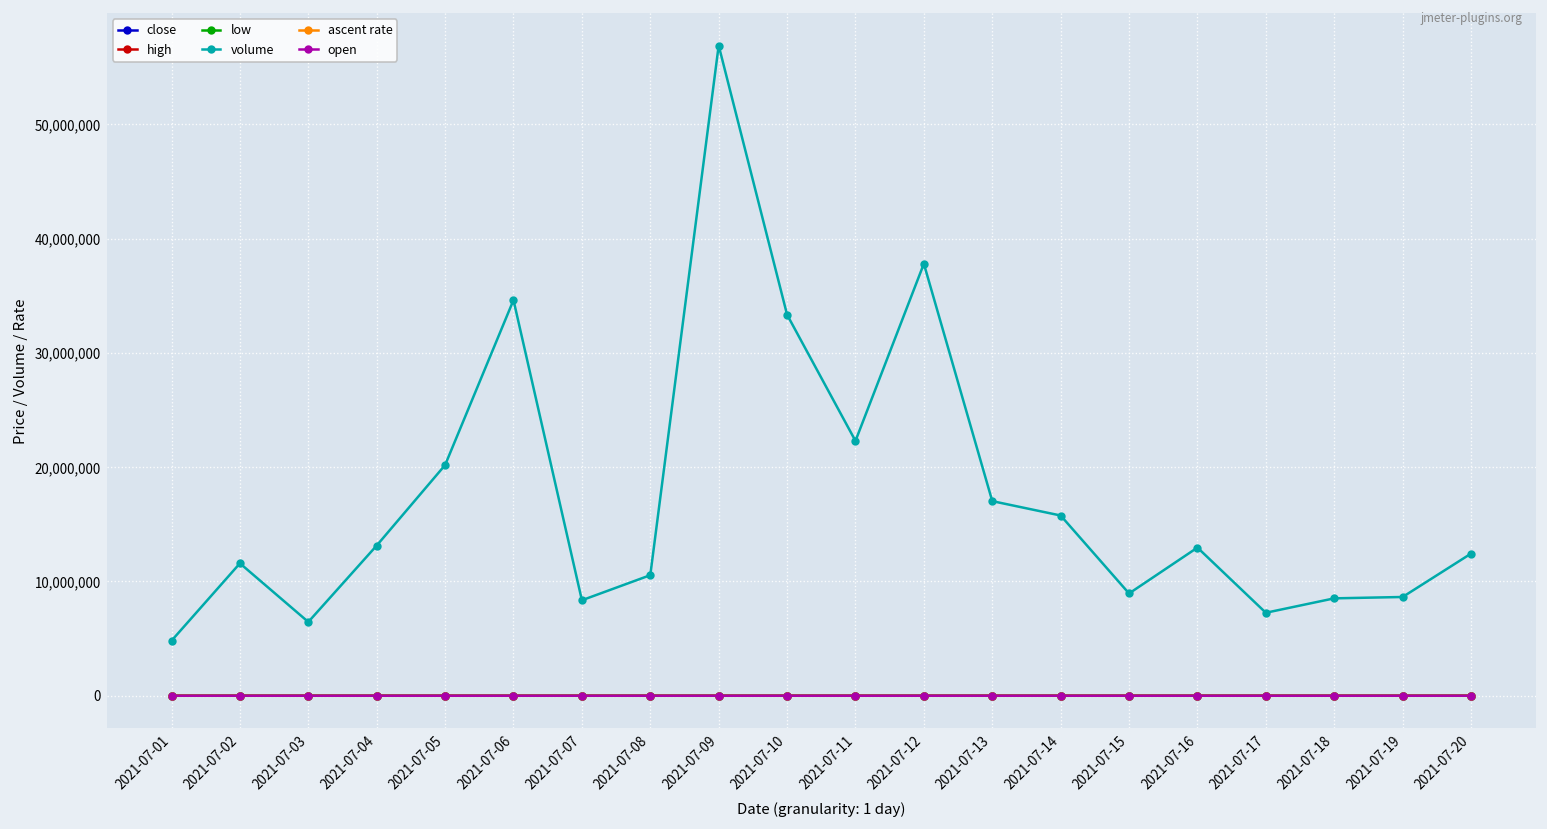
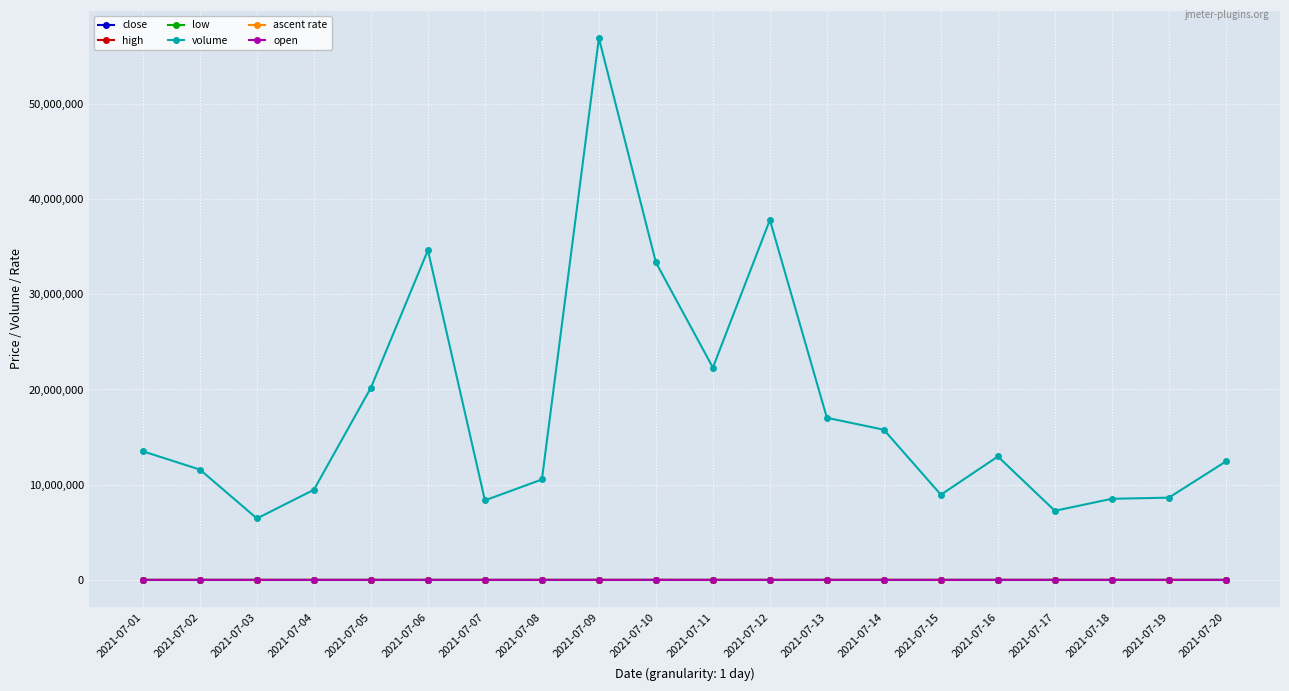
  {
    "open": {
      "2021-07-01": "0",
      "2021-07-02": "0",
      "2021-07-03": "0",
      "2021-07-04": "0",
      "2021-07-05": "0",
      "2021-07-06": "0",
      "2021-07-07": "0",
      "2021-07-08": "0",
      "2021-07-09": "0",
      "2021-07-10": "0",
      "2021-07-11": "0",
      "2021-07-12": "0",
      "2021-07-13": "0",
      "2021-07-14": "0",
      "2021-07-15": "0",
      "2021-07-16": "0",
      "2021-07-17": "0",
      "2021-07-18": "0",
      "2021-07-19": "0",
      "2021-07-20": "0"
    },
    "volume": {
-     "2021-07-01": "5,000,000",
+     "2021-07-01": "14,000,000",
      "2021-07-02": "12,000,000",
      "2021-07-03": "6,000,000",
-     "2021-07-04": "13,000,000",
+     "2021-07-04": "9,000,000",
      "2021-07-05": "20,000,000",
      "2021-07-06": "35,000,000",
      "2021-07-07": "8,000,000",
      "2021-07-08": "11,000,000",
      "2021-07-09": "57,000,000",
      "2021-07-10": "33,000,000",
      "2021-07-11": "22,000,000",
      "2021-07-12": "38,000,000",
      "2021-07-13": "17,000,000",
      "2021-07-14": "16,000,000",
      "2021-07-15": "9,000,000",
      "2021-07-16": "13,000,000",
      "2021-07-17": "7,000,000",
      "2021-07-18": "9,000,000",
      "2021-07-19": "9,000,000",
      "2021-07-20": "12,000,000"
    }
  }
